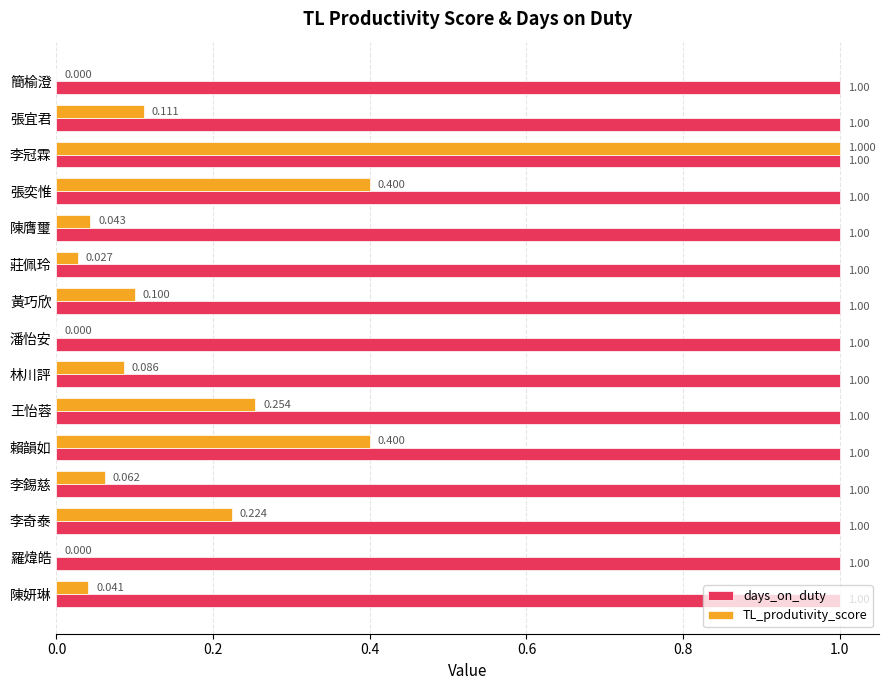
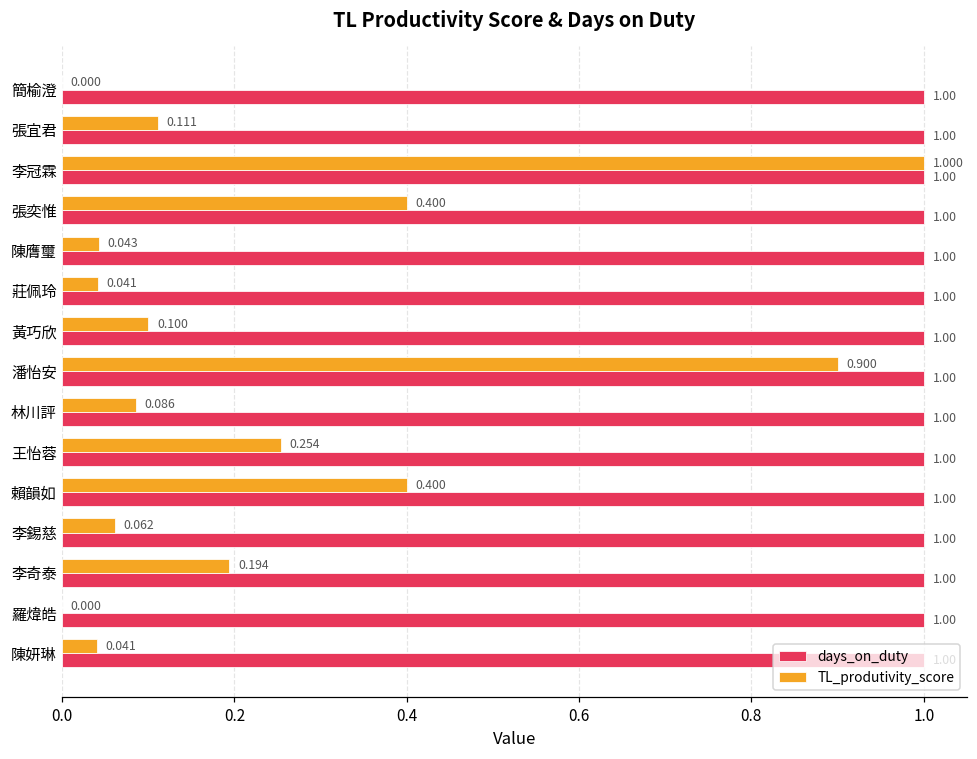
  {
    "days_on_duty": {
      "簡榆澄": 1.00,
      "張宜君": 1.00,
      "李冠霖": 1.00,
      "張奕惟": 1.00,
      "陳膺璽": 1.00,
      "莊佩玲": 1.00,
      "黃巧欣": 1.00,
      "潘怡安": 1.00,
      "林川評": 1.00,
      "王怡蓉": 1.00,
      "賴韻如": 1.00,
      "李錫慈": 1.00,
      "李奇泰": 1.00,
      "羅煒皓": 1.00
    },
    "TL_produtivity_score": {
      "簡榆澄": 0.000,
      "張宜君": 0.111,
      "李冠霖": 1.000,
      "張奕惟": 0.400,
      "陳膺璽": 0.043,
-     "莊佩玲": 0.027,
+     "莊佩玲": 0.041,
      "黃巧欣": 0.100,
-     "潘怡安": 0.000,
+     "潘怡安": 0.900,
      "林川評": 0.086,
      "王怡蓉": 0.254,
      "賴韻如": 0.400,
      "李錫慈": 0.062,
-     "李奇泰": 0.224,
+     "李奇泰": 0.194,
      "羅煒皓": 0.000,
      "陳妍琳": 0.041
    }
  }
